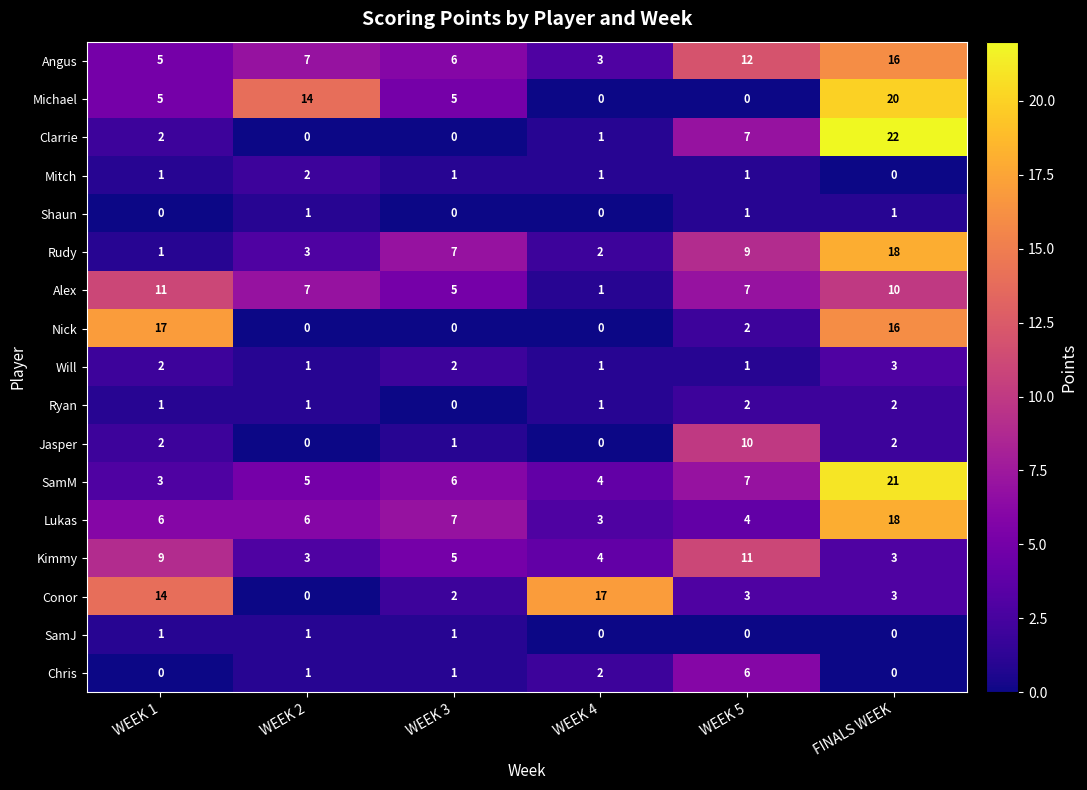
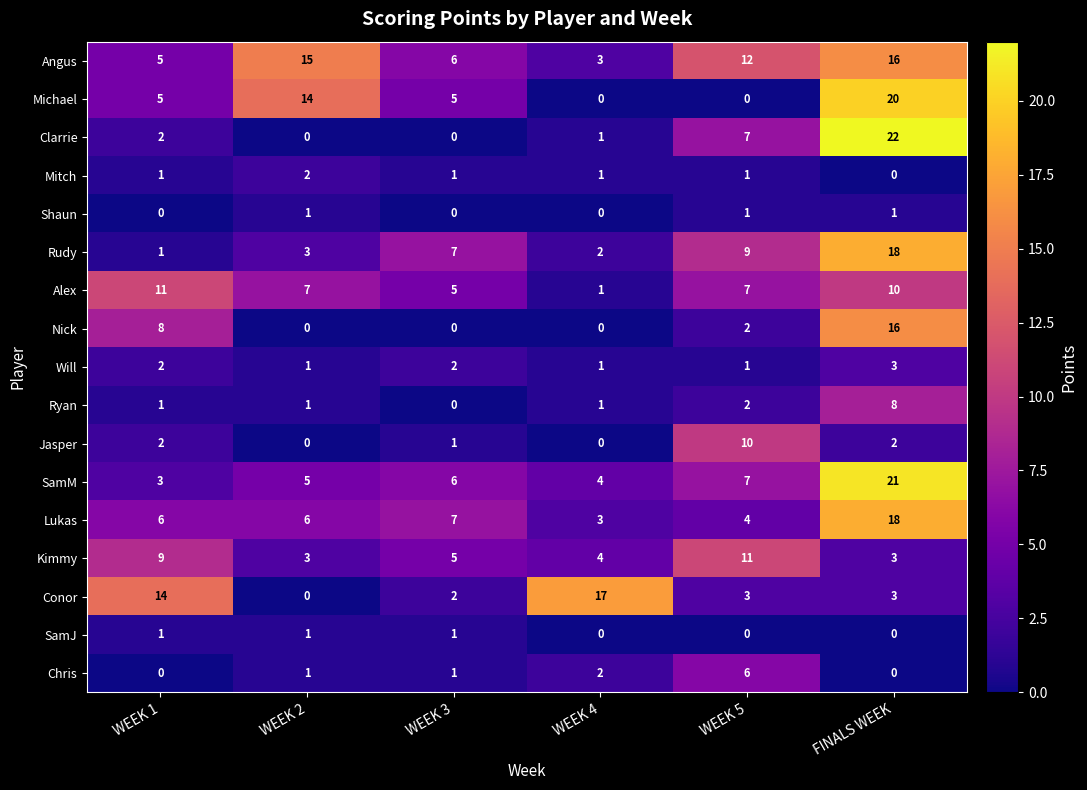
  {
    "Angus": {
      "WEEK 1": 5,
-     "WEEK 2": 7,
+     "WEEK 2": 15,
      "WEEK 3": 6,
      "WEEK 4": 3,
      "WEEK 5": 12,
      "FINALS WEEK": 16
    },
    "Michael": {
      "WEEK 1": 5,
      "WEEK 2": 14,
      "WEEK 3": 5,
      "WEEK 4": 0,
      "WEEK 5": 0,
      "FINALS WEEK": 20
    },
    "Clarrie": {
      "WEEK 1": 2,
      "WEEK 2": 0,
      "WEEK 3": 0,
      "WEEK 4": 1,
      "WEEK 5": 7,
      "FINALS WEEK": 22
    },
    "Mitch": {
      "WEEK 1": 1,
      "WEEK 2": 2,
      "WEEK 3": 1,
      "WEEK 4": 1,
      "WEEK 5": 1,
      "FINALS WEEK": 0
    },
    "Shaun": {
      "WEEK 1": 0,
      "WEEK 2": 1,
      "WEEK 3": 0,
      "WEEK 4": 0,
      "WEEK 5": 1,
      "FINALS WEEK": 1
    },
    "Rudy": {
      "WEEK 1": 1,
      "WEEK 2": 3,
      "WEEK 3": 7,
      "WEEK 4": 2,
      "WEEK 5": 9,
      "FINALS WEEK": 18
    },
    "Alex": {
      "WEEK 1": 11,
      "WEEK 2": 7,
      "WEEK 3": 5,
      "WEEK 4": 1,
      "WEEK 5": 7,
      "FINALS WEEK": 10
    },
    "Nick": {
-     "WEEK 1": 17,
+     "WEEK 1": 8,
      "WEEK 2": 0,
      "WEEK 3": 0,
      "WEEK 4": 0,
      "WEEK 5": 2,
      "FINALS WEEK": 16
    },
    "Will": {
      "WEEK 1": 2,
      "WEEK 2": 1,
      "WEEK 3": 2,
      "WEEK 4": 1,
      "WEEK 5": 1,
      "FINALS WEEK": 3
    },
    "Ryan": {
      "WEEK 1": 1,
      "WEEK 2": 1,
      "WEEK 3": 0,
      "WEEK 4": 1,
      "WEEK 5": 2,
-     "FINALS WEEK": 2
+     "FINALS WEEK": 8
    },
    "Jasper": {
      "WEEK 1": 2,
      "WEEK 2": 0,
      "WEEK 3": 1,
      "WEEK 4": 0,
      "WEEK 5": 10,
      "FINALS WEEK": 2
    },
    "SamM": {
      "WEEK 1": 3,
      "WEEK 2": 5,
      "WEEK 3": 6,
      "WEEK 4": 4,
      "WEEK 5": 7,
      "FINALS WEEK": 21
    },
    "Lukas": {
      "WEEK 1": 6,
      "WEEK 2": 6,
      "WEEK 3": 7,
      "WEEK 4": 3,
      "WEEK 5": 4,
      "FINALS WEEK": 18
    },
    "Kimmy": {
      "WEEK 1": 9,
      "WEEK 2": 3,
      "WEEK 3": 5,
      "WEEK 4": 4,
      "WEEK 5": 11,
      "FINALS WEEK": 3
    },
    "Conor": {
      "WEEK 1": 14,
      "WEEK 2": 0,
      "WEEK 3": 2,
      "WEEK 4": 17,
      "WEEK 5": 3,
      "FINALS WEEK": 3
    },
    "SamJ": {
      "WEEK 1": 1,
      "WEEK 2": 1,
      "WEEK 3": 1,
      "WEEK 4": 0,
      "WEEK 5": 0,
      "FINALS WEEK": 0
    },
    "Chris": {
      "WEEK 1": 0,
      "WEEK 2": 1,
      "WEEK 3": 1,
      "WEEK 4": 2,
      "WEEK 5": 6,
      "FINALS WEEK": 0
    }
  }
